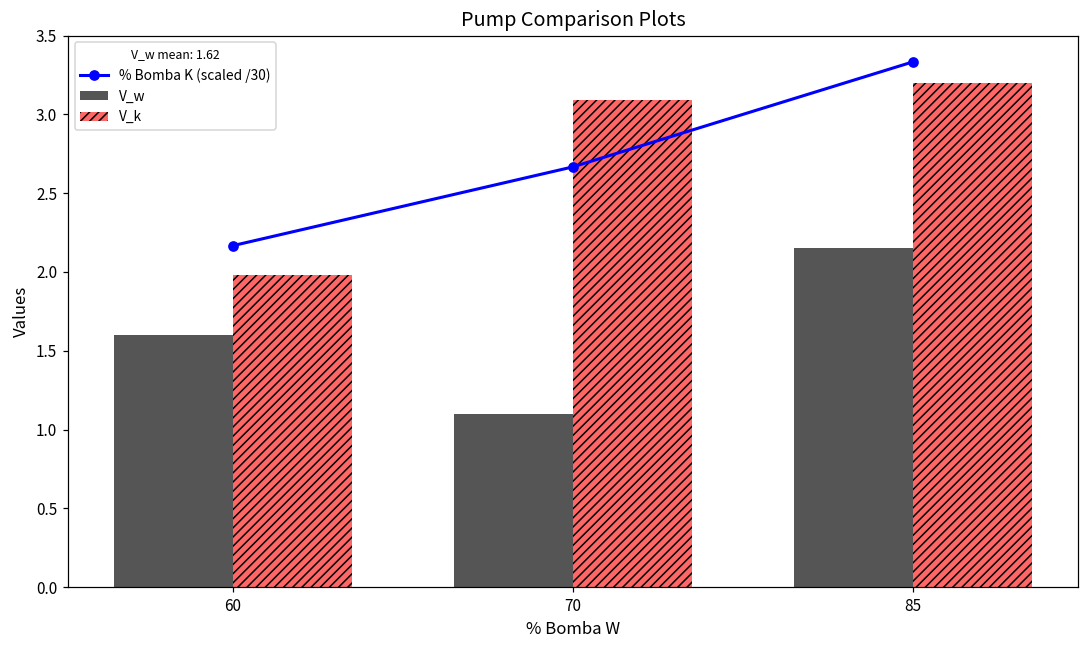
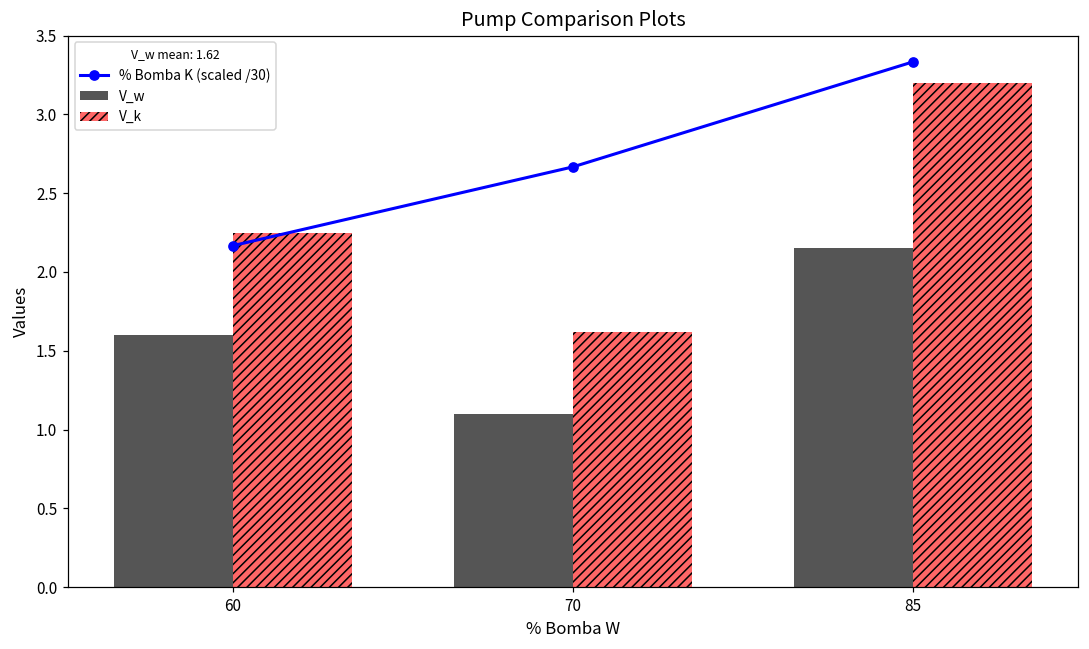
  {
    "V_w": {
      "60": 1.60,
      "70": 1.10,
      "85": 2.15
    },
    "% Bomba K (scaled /30)": {
      "60": 2.17,
      "70": 2.67,
      "85": 3.33
    },
    "V_k": {
-     "60": 1.98,
-     "70": 3.09,
+     "60": 2.25,
+     "70": 1.62,
      "85": 3.20
    }
  }
